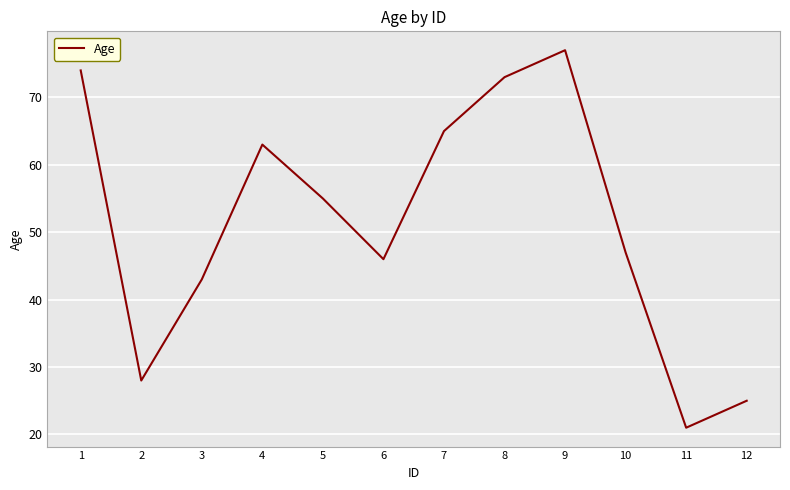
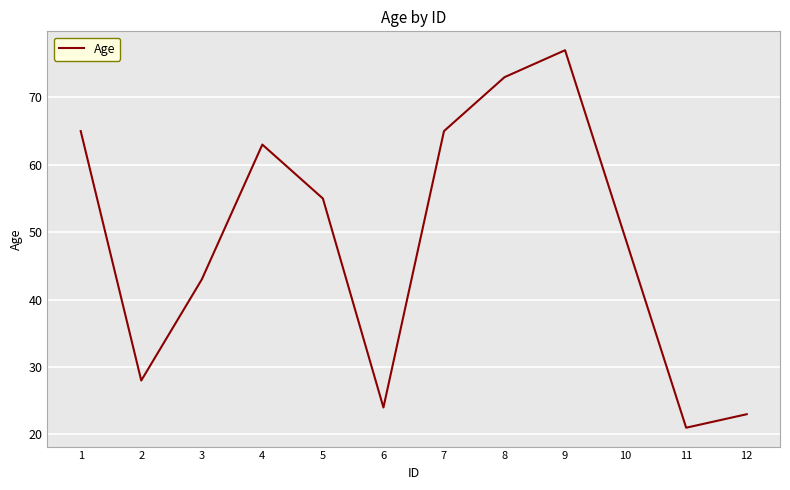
  {
-   "1": 74,
+   "1": 65,
    "2": 28,
    "3": 43,
    "4": 63,
    "5": 55,
-   "6": 46,
+   "6": 24,
    "7": 65,
    "8": 73,
    "9": 77,
-   "10": 47,
+   "10": 49,
    "11": 21,
-   "12": 25
+   "12": 23
  }
